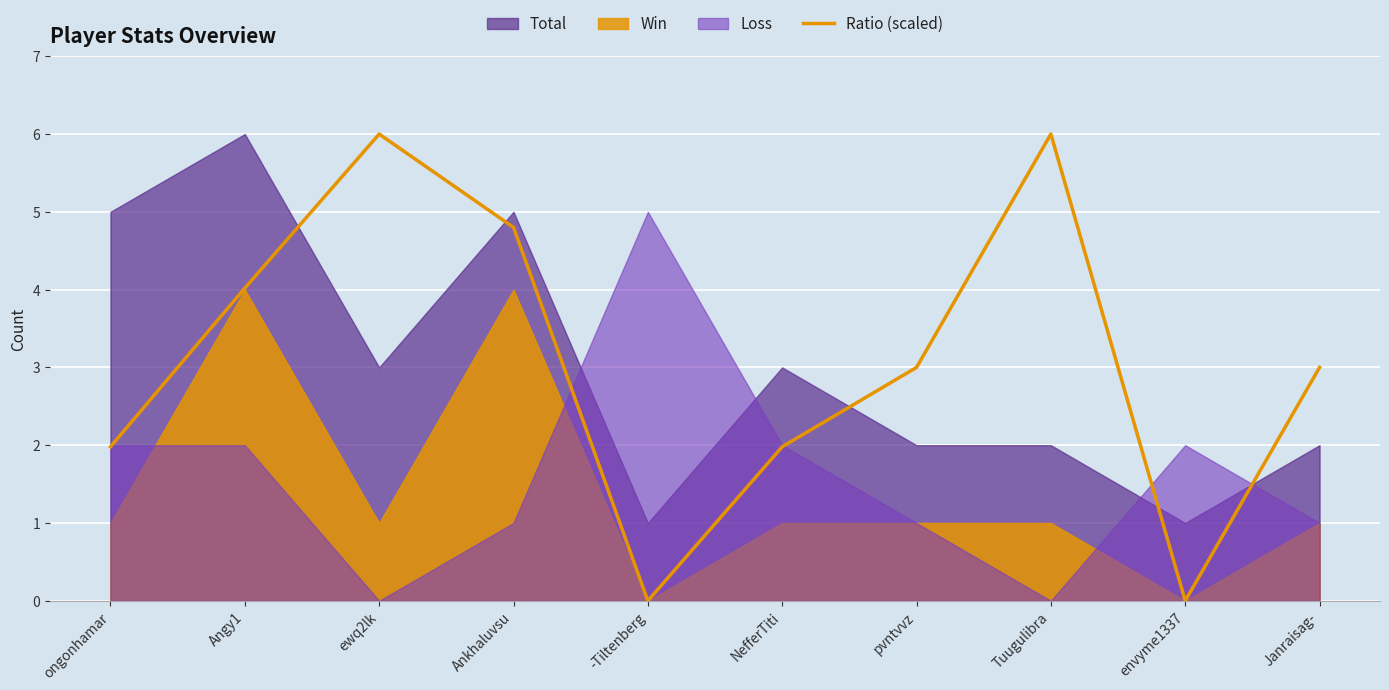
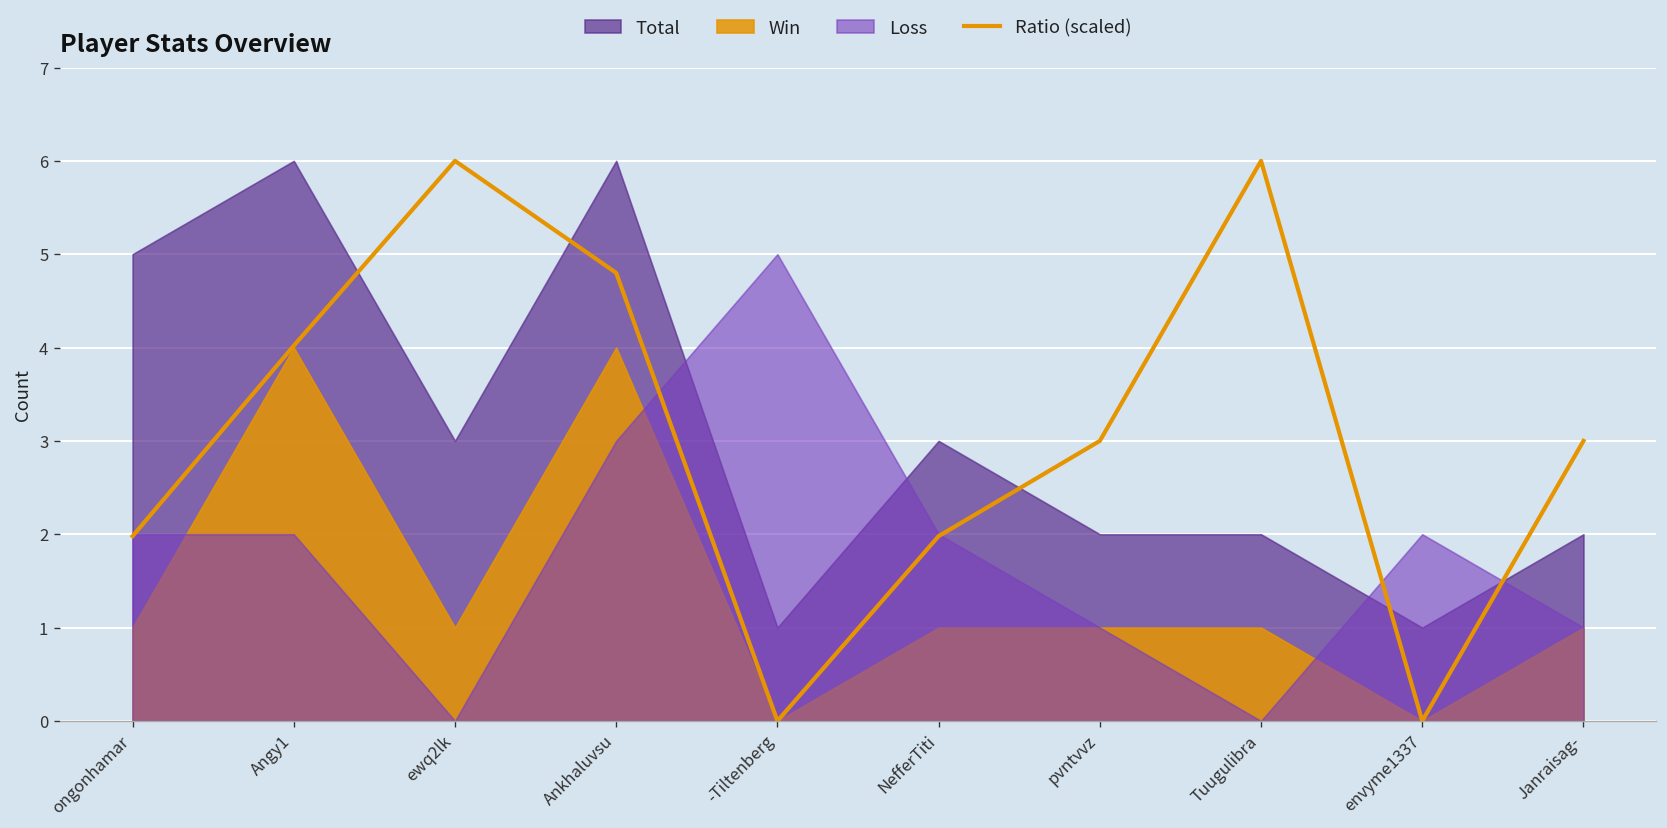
  {
    "Total": {
      "ongonhamar": 5,
      "Angy1": 6,
      "ewq2lk": 3,
-     "Ankhaluvsu": 5,
+     "Ankhaluvsu": 6,
      "-Tiltenberg": 1,
      "NefferTiti": 3,
      "pvntvvz": 2,
      "Tuugulibra": 2,
      "envyme1337": 1,
      "Janraisag-": 2
    },
    "Loss": {
      "Angy1": 2,
      "ewq2lk": 0,
-     "Ankhaluvsu": 1,
+     "Ankhaluvsu": 3,
      "-Tiltenberg": 5,
      "Tuugulibra": 0,
      "envyme1337": 2
    }
  }
